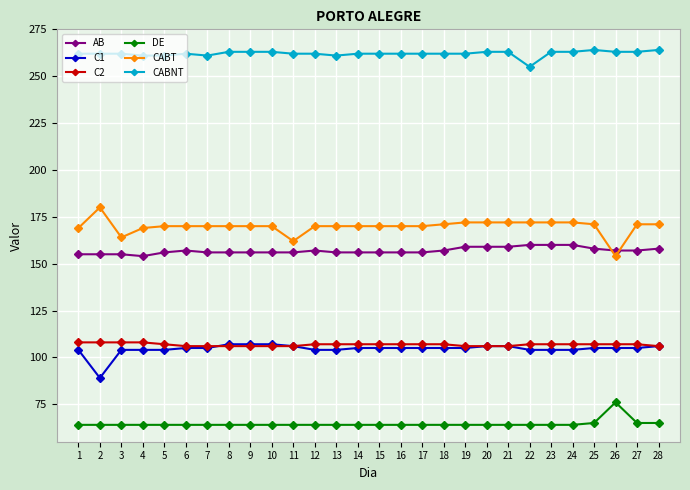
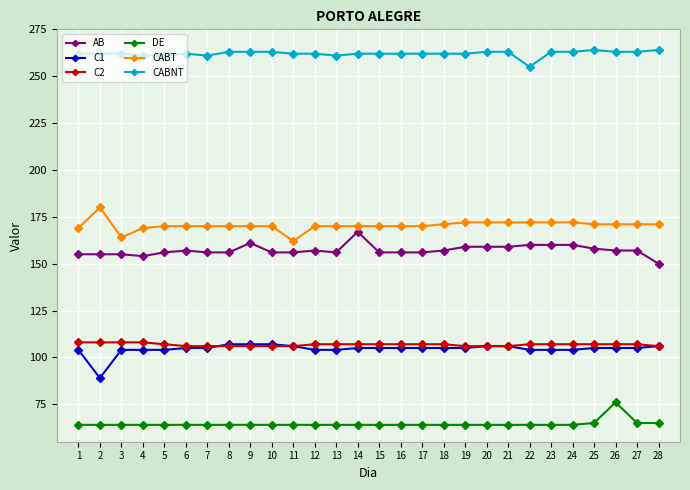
  {
    "AB": {
      "1": 155,
      "2": 155,
      "3": 155,
      "4": 154,
      "5": 156,
      "6": 157,
      "7": 156,
      "8": 156,
-     "9": 156,
+     "9": 161,
      "10": 156,
      "11": 156,
      "12": 157,
      "13": 156,
-     "14": 156,
+     "14": 167,
      "15": 156,
      "16": 156,
      "17": 156,
      "18": 157,
      "19": 159,
      "20": 159,
      "21": 159,
      "22": 160,
      "23": 160,
      "24": 160,
      "25": 158,
      "26": 157,
      "27": 157,
-     "28": 158
+     "28": 150
    },
    "C1": {
      "1": 104,
      "2": 89,
      "3": 104,
      "4": 104,
      "5": 104,
      "12": 104,
      "13": 104,
      "14": 105,
      "15": 105,
      "16": 105,
      "17": 105,
      "18": 105,
      "22": 104,
      "23": 104,
      "24": 104,
      "25": 105,
      "26": 105,
      "27": 105
    },
    "C2": {
      "1": 108,
      "2": 108,
      "3": 108,
      "4": 108,
      "5": 107,
      "12": 107,
      "13": 107,
      "14": 107,
      "15": 107,
      "16": 107,
      "17": 107,
      "18": 107,
      "22": 107,
      "23": 107,
      "24": 107,
      "25": 107,
      "26": 107,
      "27": 107
    },
    "DE": {
      "1": 64,
      "2": 64,
      "3": 64,
      "4": 64,
      "5": 64,
      "6": 64,
      "7": 64,
      "8": 64,
      "9": 64,
      "10": 64,
      "11": 64,
      "12": 64,
      "13": 64,
      "14": 64,
      "15": 64,
      "16": 64,
      "17": 64,
      "18": 64,
      "19": 64,
      "20": 64,
      "21": 64,
      "22": 64,
      "23": 64,
      "24": 64,
      "25": 65,
      "26": 76,
      "27": 65,
      "28": 65
    },
    "CABT": {
      "1": 169,
      "2": 180,
      "3": 164,
      "4": 169,
      "5": 170,
      "6": 170,
      "7": 170,
      "8": 170,
      "9": 170,
      "10": 170,
      "11": 162,
      "12": 170,
      "13": 170,
      "14": 170,
      "15": 170,
      "16": 170,
      "17": 170,
      "18": 171,
      "19": 172,
      "20": 172,
      "21": 172,
      "22": 172,
      "23": 172,
      "24": 172,
      "25": 171,
-     "26": 154,
+     "26": 171,
      "27": 171,
      "28": 171
    },
    "CABNT": {
      "7": 261,
      "8": 263,
      "9": 263,
      "10": 263,
      "11": 262,
      "12": 262,
      "13": 261,
      "14": 262,
      "15": 262,
      "16": 262,
      "17": 262,
      "18": 262,
      "19": 262,
      "20": 263,
      "21": 263,
      "22": 255,
      "23": 263,
      "24": 263,
      "25": 264,
      "26": 263,
      "27": 263,
      "28": 264
    }
  }
